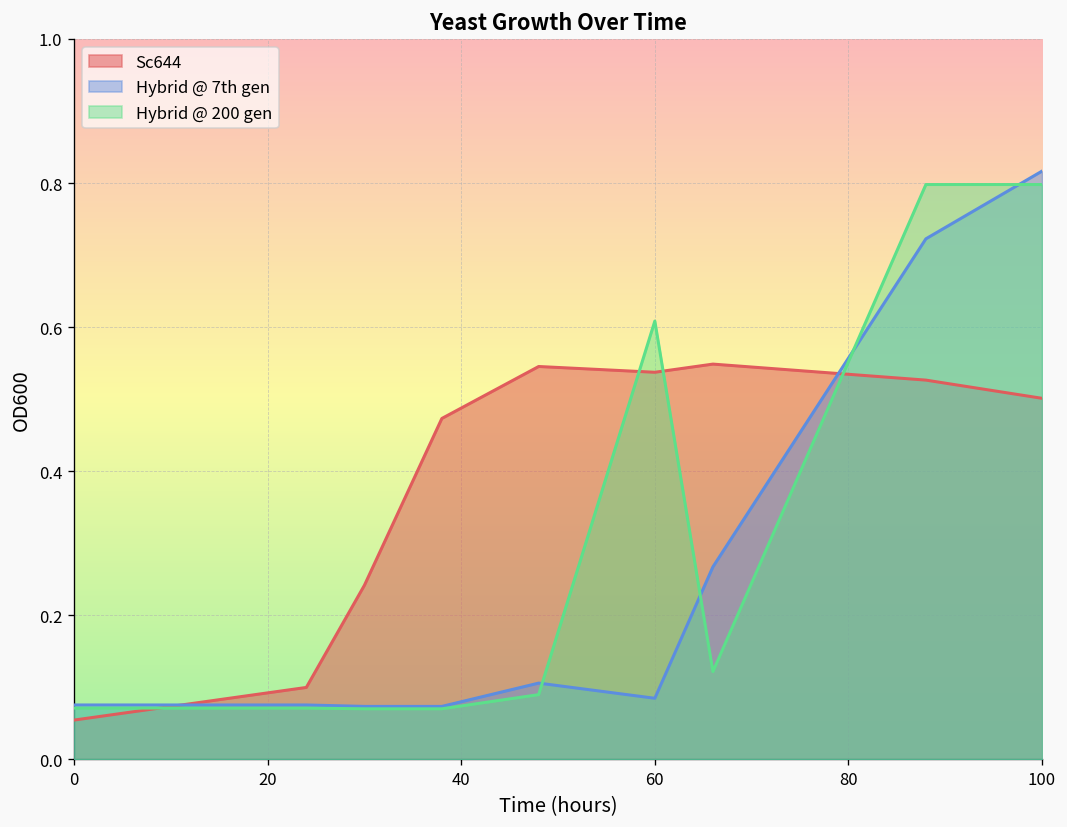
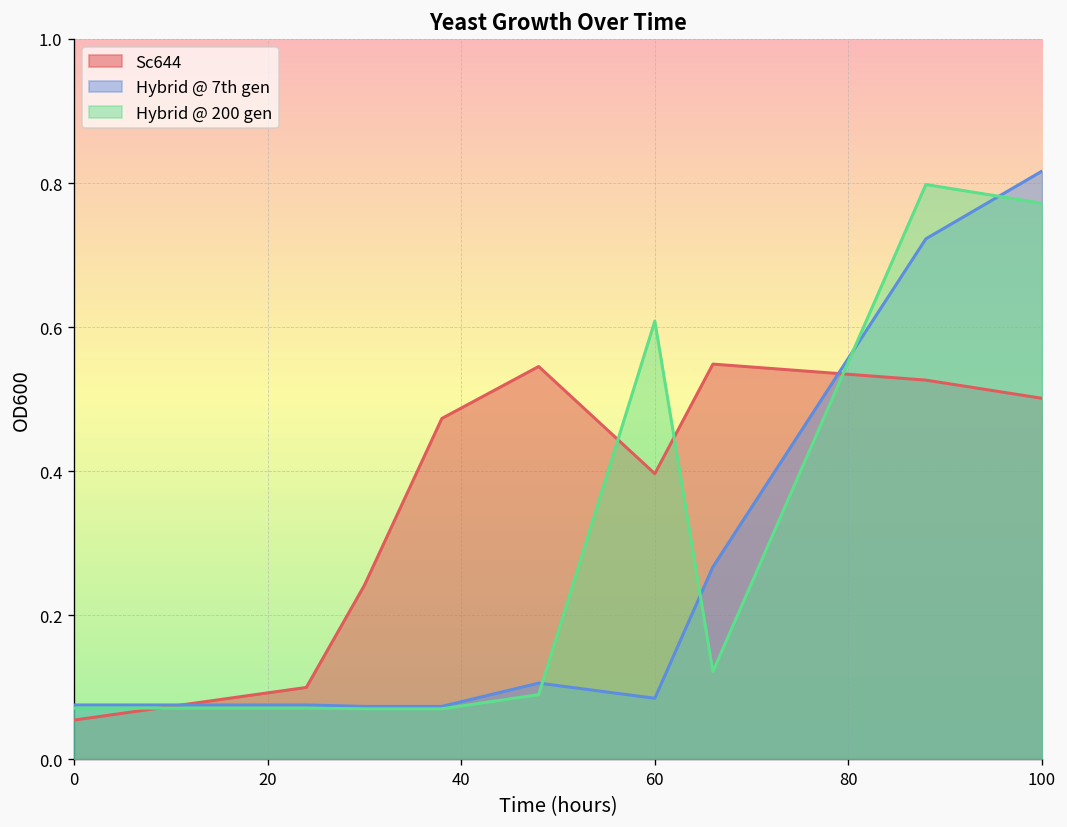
  {
    "Sc644": {
      "0": 0.05,
-     "60": 0.54,
+     "60": 0.40,
      "100": 0.50
    },
    "Hybrid @ 7th gen": {
      "0": 0.08,
      "60": 0.08,
      "100": 0.82
    },
    "Hybrid @ 200 gen": {
      "0": 0.07,
      "60": 0.61,
-     "100": 0.80
+     "100": 0.77
    }
  }
